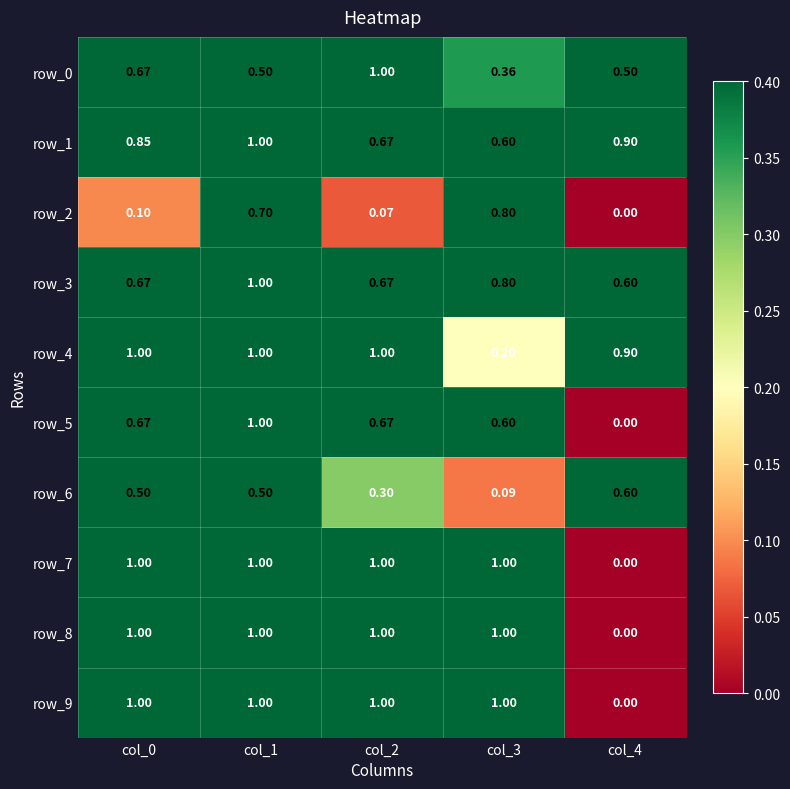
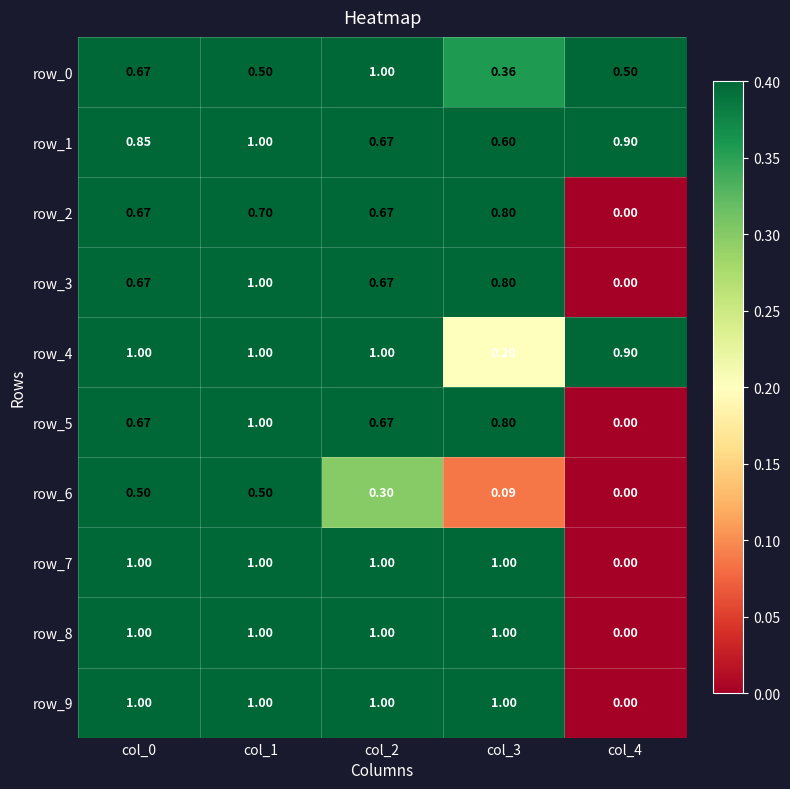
  {
    "row_0": {
      "col_0": 0.67,
      "col_1": 0.50,
      "col_2": 1.00,
      "col_3": 0.36,
      "col_4": 0.50
    },
    "row_1": {
      "col_0": 0.85,
      "col_1": 1.00,
      "col_2": 0.67,
      "col_3": 0.60,
      "col_4": 0.90
    },
    "row_2": {
-     "col_0": 0.10,
+     "col_0": 0.67,
      "col_1": 0.70,
-     "col_2": 0.07,
+     "col_2": 0.67,
      "col_3": 0.80,
      "col_4": 0.00
    },
    "row_3": {
      "col_0": 0.67,
      "col_1": 1.00,
      "col_2": 0.67,
      "col_3": 0.80,
-     "col_4": 0.60
+     "col_4": 0.00
    },
    "row_4": {
      "col_0": 1.00,
      "col_1": 1.00,
      "col_2": 1.00,
      "col_3": 0.20,
      "col_4": 0.90
    },
    "row_5": {
      "col_0": 0.67,
      "col_1": 1.00,
      "col_2": 0.67,
-     "col_3": 0.60,
+     "col_3": 0.80,
      "col_4": 0.00
    },
    "row_6": {
      "col_0": 0.50,
      "col_1": 0.50,
      "col_2": 0.30,
      "col_3": 0.09,
-     "col_4": 0.60
+     "col_4": 0.00
    },
    "row_7": {
      "col_0": 1.00,
      "col_1": 1.00,
      "col_2": 1.00,
      "col_3": 1.00,
      "col_4": 0.00
    },
    "row_8": {
      "col_0": 1.00,
      "col_1": 1.00,
      "col_2": 1.00,
      "col_3": 1.00,
      "col_4": 0.00
    },
    "row_9": {
      "col_0": 1.00,
      "col_1": 1.00,
      "col_2": 1.00,
      "col_3": 1.00,
      "col_4": 0.00
    }
  }
